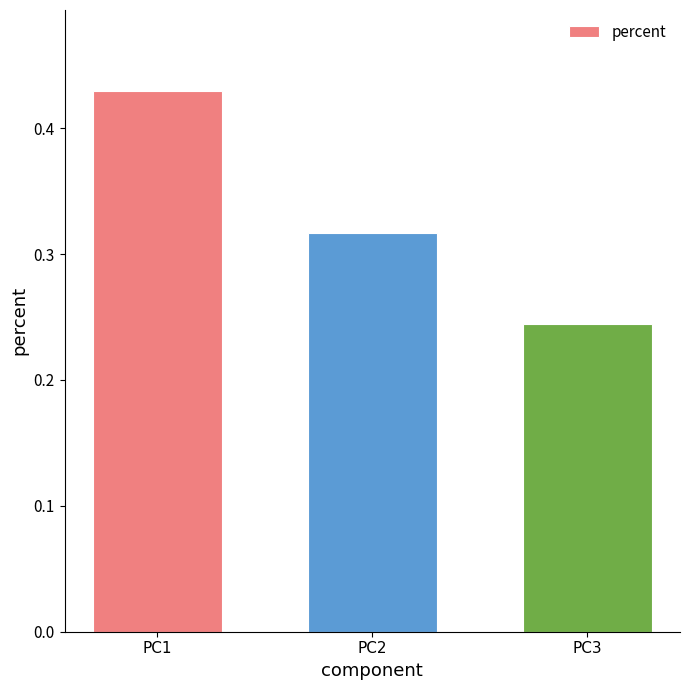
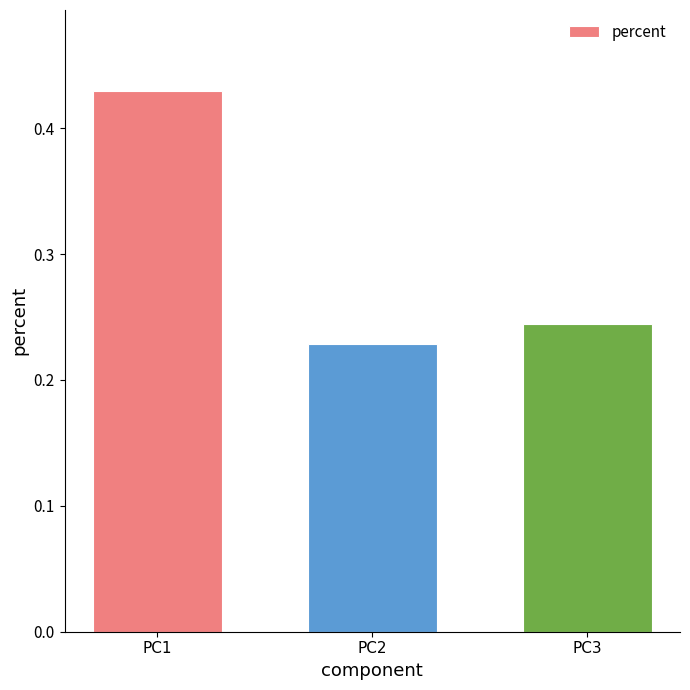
  {
    "PC1": 0.430,
-   "PC2": 0.317,
+   "PC2": 0.229,
    "PC3": 0.245
  }
